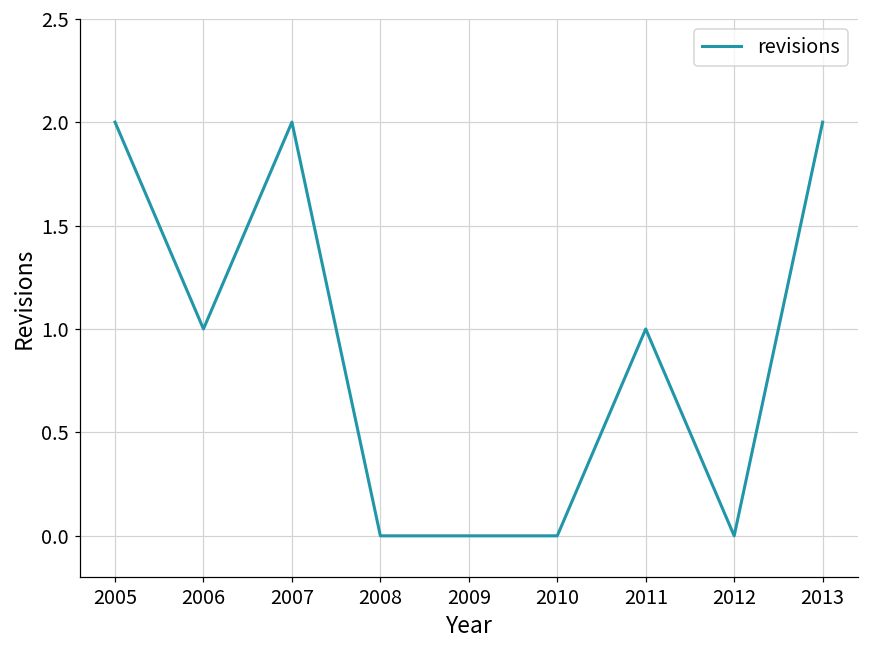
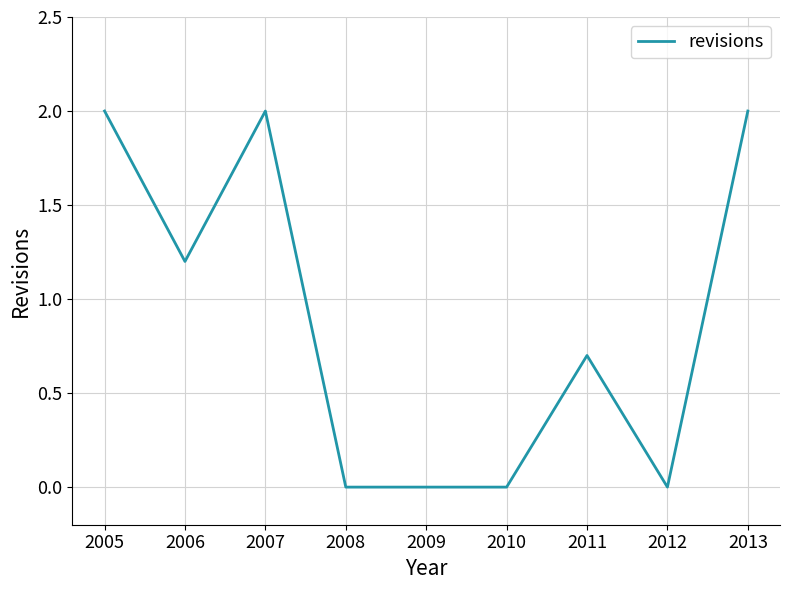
  {
    "2005": 2.0,
-   "2006": 1.0,
+   "2006": 1.2,
    "2007": 2.0,
    "2008": 0.0,
    "2009": 0.0,
    "2010": 0.0,
-   "2011": 1.0,
+   "2011": 0.7,
    "2012": 0.0,
    "2013": 2.0
  }
